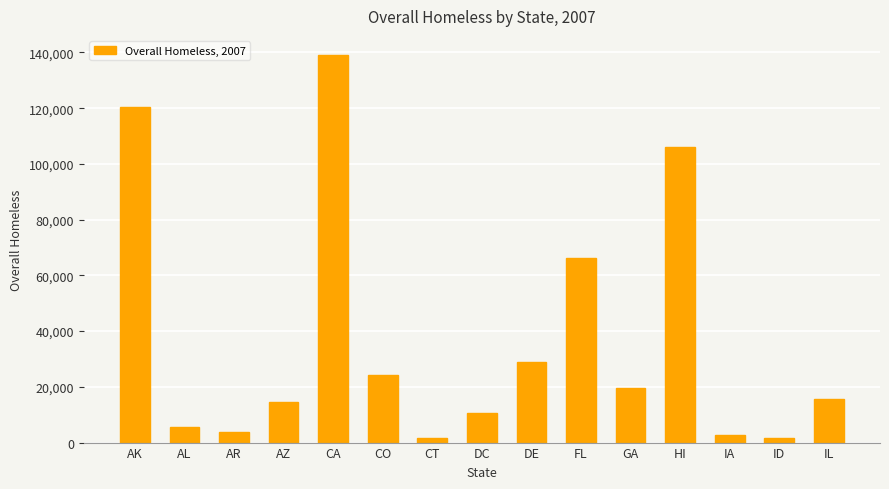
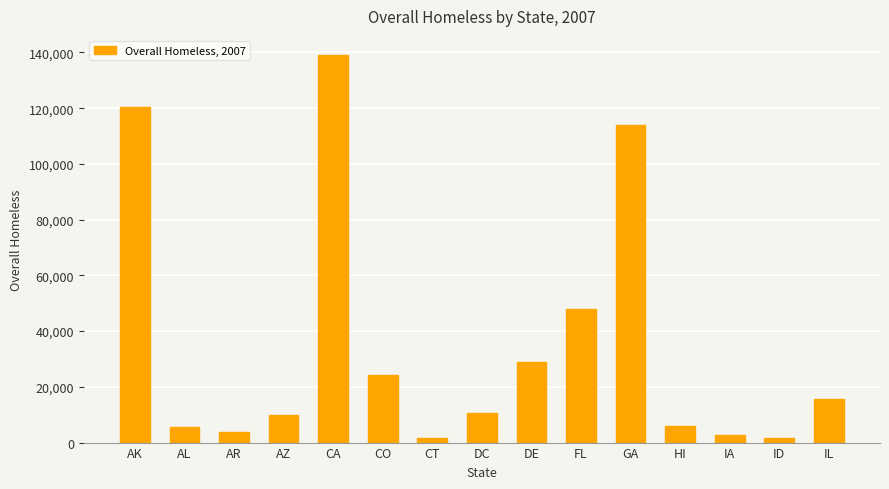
  {
    "AK": "120,000",
    "AL": "5,000",
    "AR": "4,000",
-   "AZ": "15,000",
+   "AZ": "10,000",
    "CA": "139,000",
    "CO": "24,000",
    "CT": "2,000",
    "DC": "11,000",
    "DE": "29,000",
-   "FL": "66,000",
-   "GA": "20,000",
-   "HI": "106,000",
+   "FL": "48,000",
+   "GA": "114,000",
+   "HI": "6,000",
    "IA": "3,000",
    "ID": "2,000",
    "IL": "15,000"
  }
